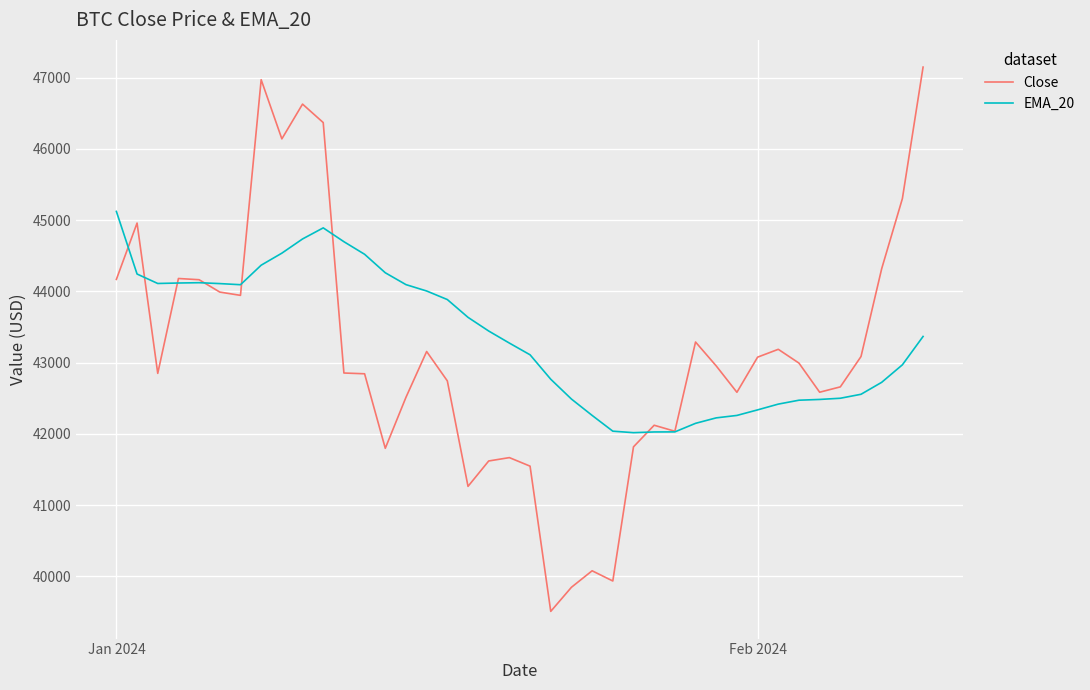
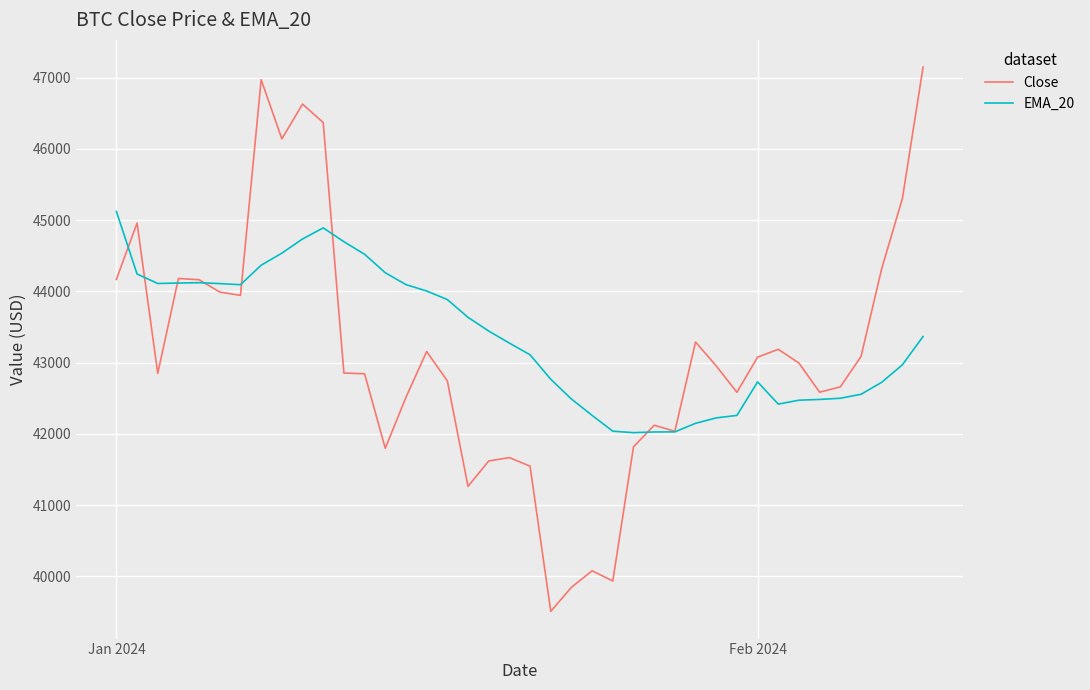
  {
    "Close": {
      "Jan 2024": 44200,
      "Feb 2024": 43100
    },
    "EMA_20": {
      "Jan 2024": 45100,
-     "Feb 2024": 42300
+     "Feb 2024": 42700
    }
  }
